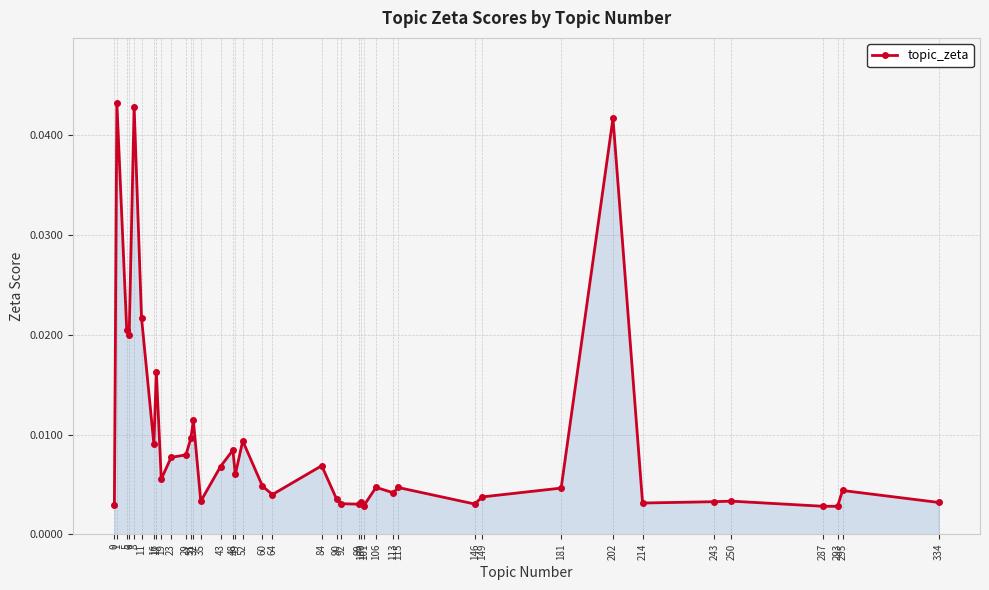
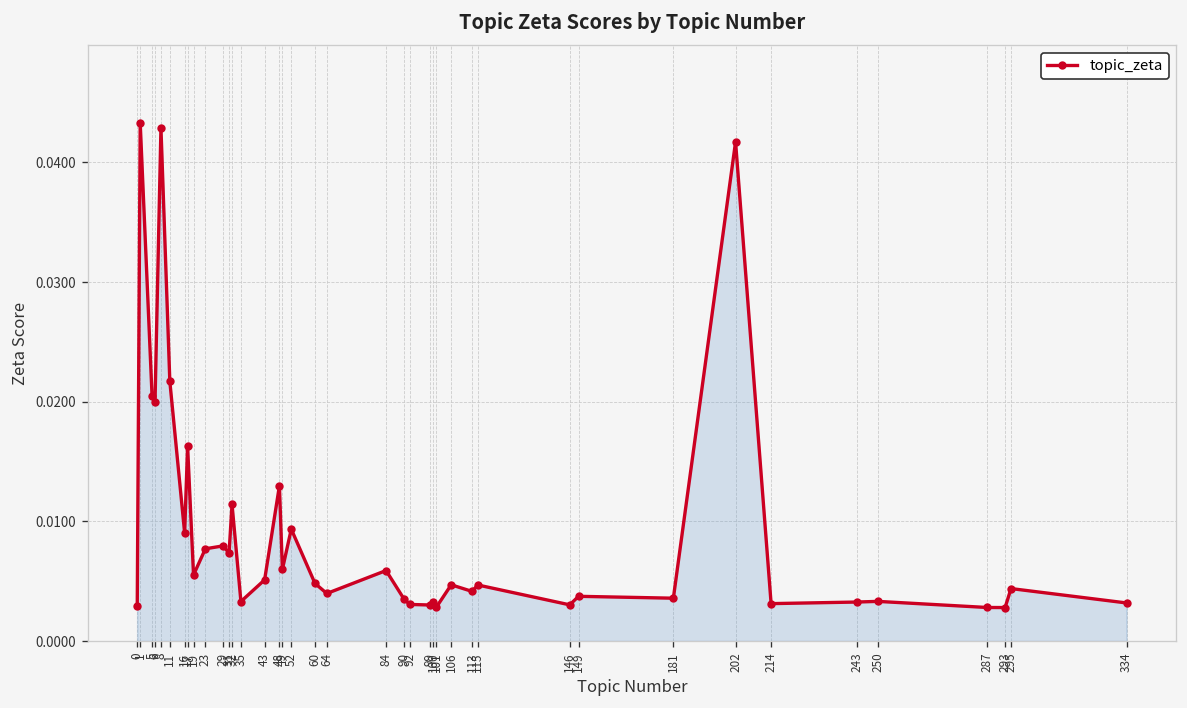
  {
    "0": 0.003,
    "1": 0.043,
    "5": 0.020,
    "6": 0.020,
    "8": 0.043,
    "11": 0.022,
    "16": 0.009,
    "17": 0.016,
    "19": 0.006,
    "23": 0.008,
    "29": 0.008,
-   "31": 0.010,
+   "31": 0.007,
    "32": 0.011,
    "35": 0.003,
-   "43": 0.007,
-   "48": 0.008,
+   "43": 0.005,
+   "48": 0.013,
    "49": 0.006,
    "52": 0.009,
    "60": 0.005,
    "64": 0.004,
-   "84": 0.007,
+   "84": 0.006,
    "90": 0.004,
    "92": 0.003,
    "99": 0.003,
    "100": 0.003,
    "101": 0.003,
    "106": 0.005,
    "113": 0.004,
    "115": 0.005,
    "146": 0.003,
    "149": 0.004,
-   "181": 0.005,
+   "181": 0.004,
    "202": 0.042,
    "214": 0.003,
    "243": 0.003,
    "250": 0.003,
    "287": 0.003,
    "293": 0.003,
    "295": 0.004,
    "334": 0.003
  }
